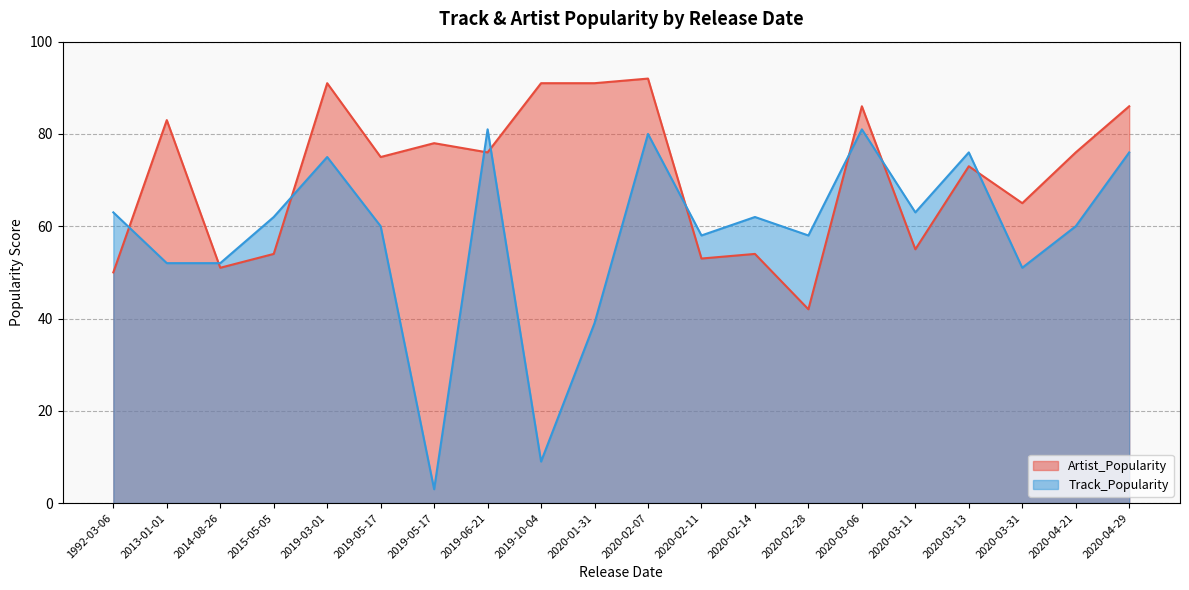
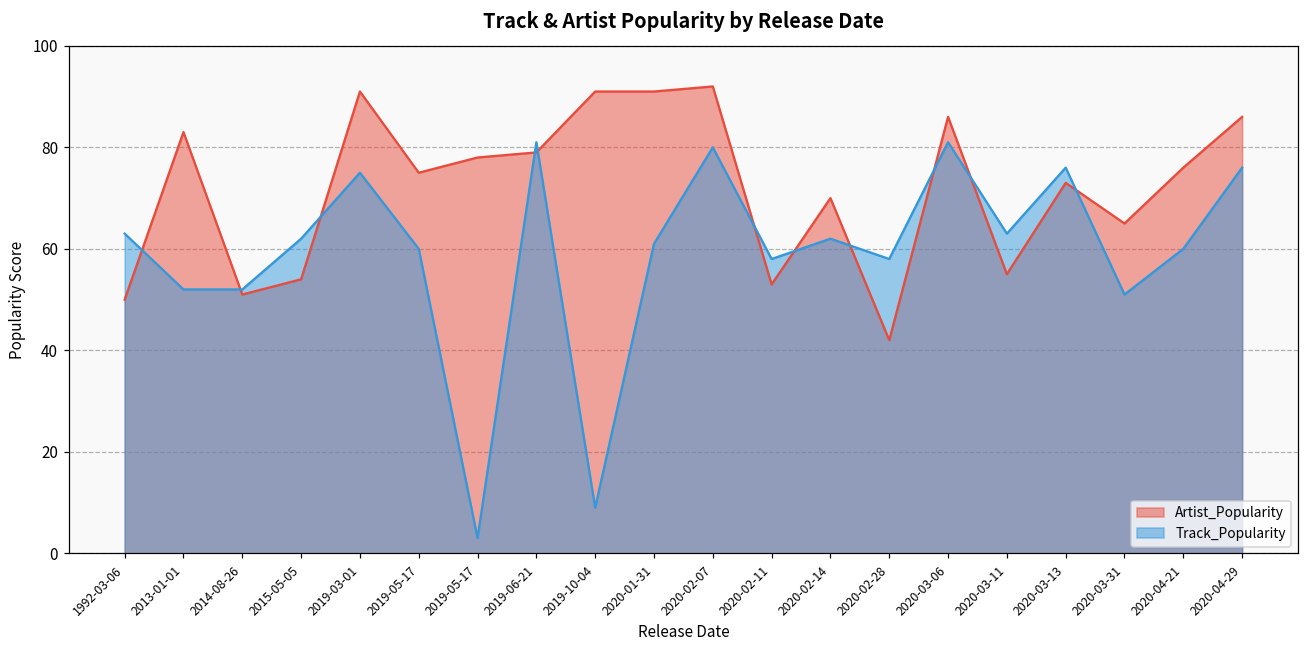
  {
    "Artist_Popularity": {
      "1992-03-06": 50,
      "2013-01-01": 83,
      "2014-08-26": 51,
      "2015-05-05": 54,
      "2019-03-01": 91,
-     "2019-06-21": 76,
+     "2019-06-21": 79,
      "2019-10-04": 91,
      "2020-01-31": 91,
      "2020-02-07": 92,
      "2020-02-11": 53,
-     "2020-02-14": 54,
+     "2020-02-14": 70,
      "2020-02-28": 42,
      "2020-03-06": 86,
      "2020-03-11": 55,
      "2020-03-13": 73,
      "2020-03-31": 65,
      "2020-04-21": 76,
      "2020-04-29": 86
    },
    "Track_Popularity": {
      "1992-03-06": 63,
      "2013-01-01": 52,
      "2014-08-26": 52,
      "2015-05-05": 62,
      "2019-03-01": 75,
      "2019-06-21": 81,
      "2019-10-04": 9,
-     "2020-01-31": 39,
+     "2020-01-31": 61,
      "2020-02-07": 80,
      "2020-02-11": 58,
      "2020-02-14": 62,
      "2020-02-28": 58,
      "2020-03-06": 81,
      "2020-03-11": 63,
      "2020-03-13": 76,
      "2020-03-31": 51,
      "2020-04-21": 60,
      "2020-04-29": 76
    }
  }
